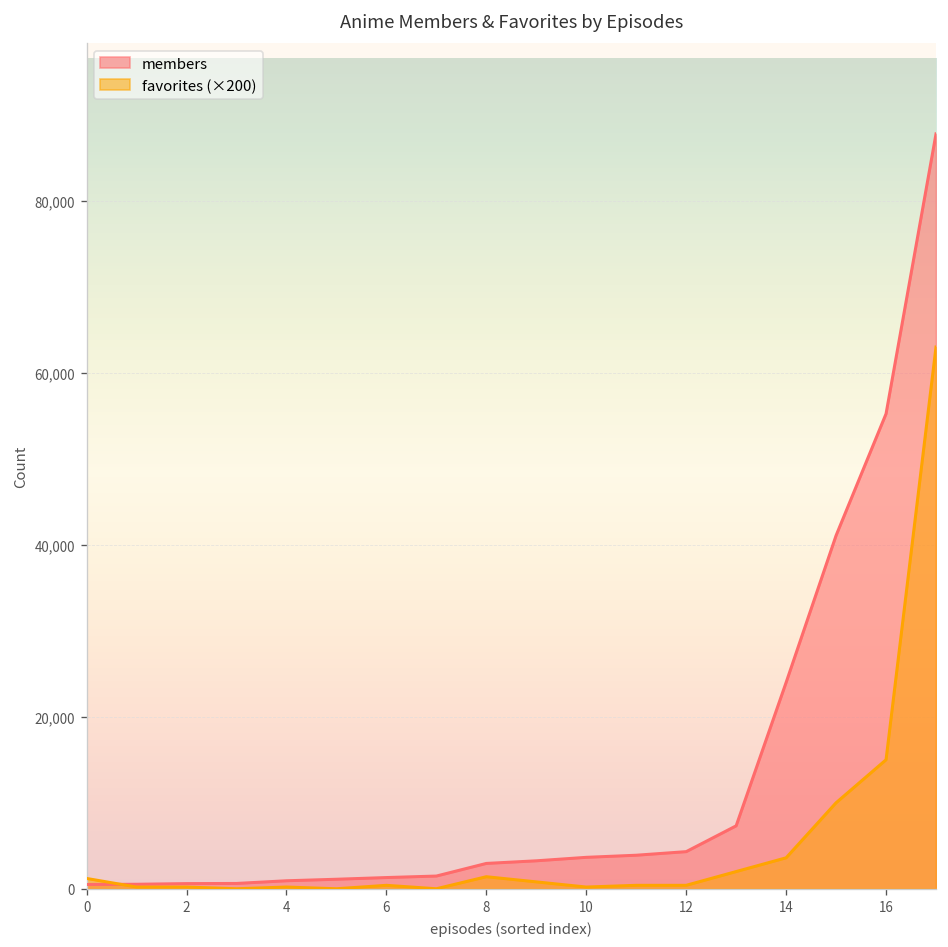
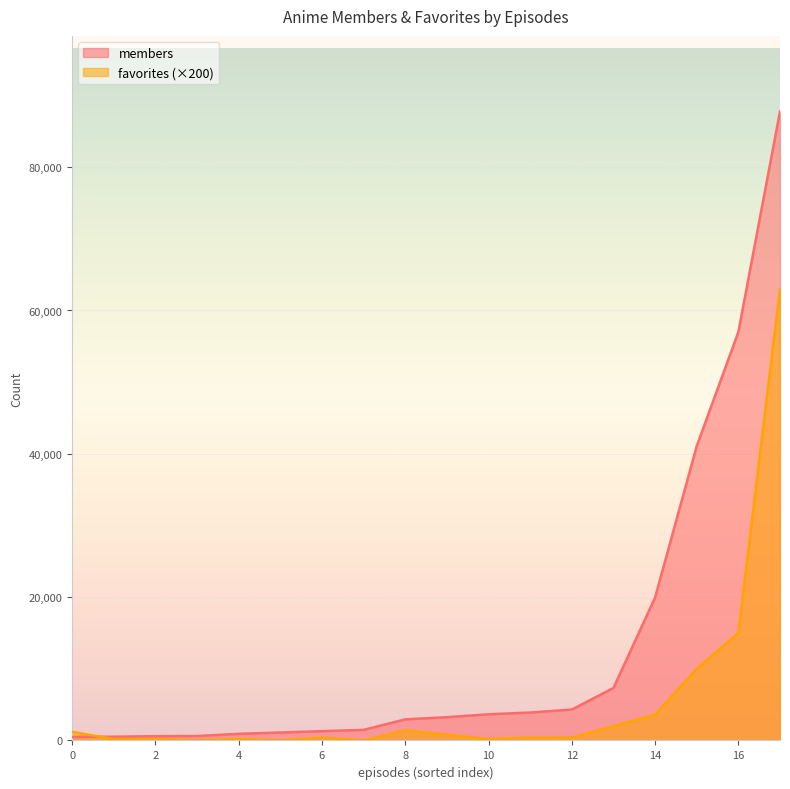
  {
    "members": {
      "0": "0",
      "2": "1,000",
      "4": "1,000",
      "6": "1,000",
      "8": "3,000",
      "10": "4,000",
-     "14": "24,000",
-     "16": "55,000"
+     "14": "20,000",
+     "16": "57,000"
    },
    "favorites (×200)": {
      "0": "1,000",
      "2": "0",
      "4": "0",
      "6": "0",
      "8": "1,000",
      "10": "0",
      "14": "4,000",
      "16": "15,000"
    }
  }
